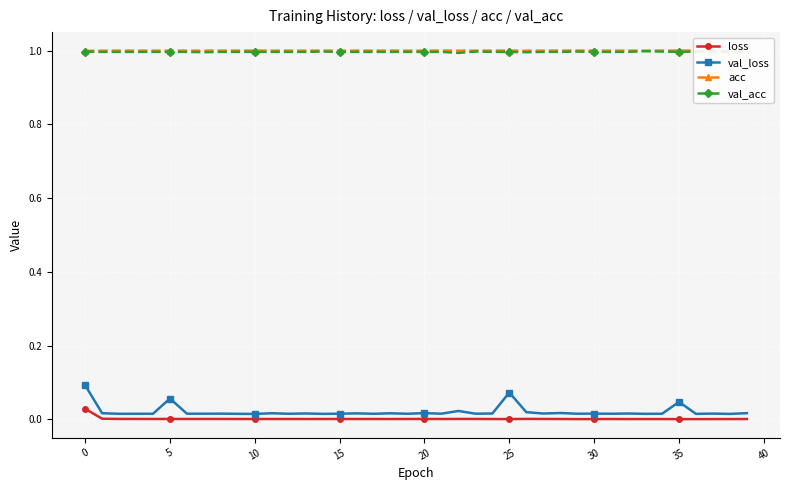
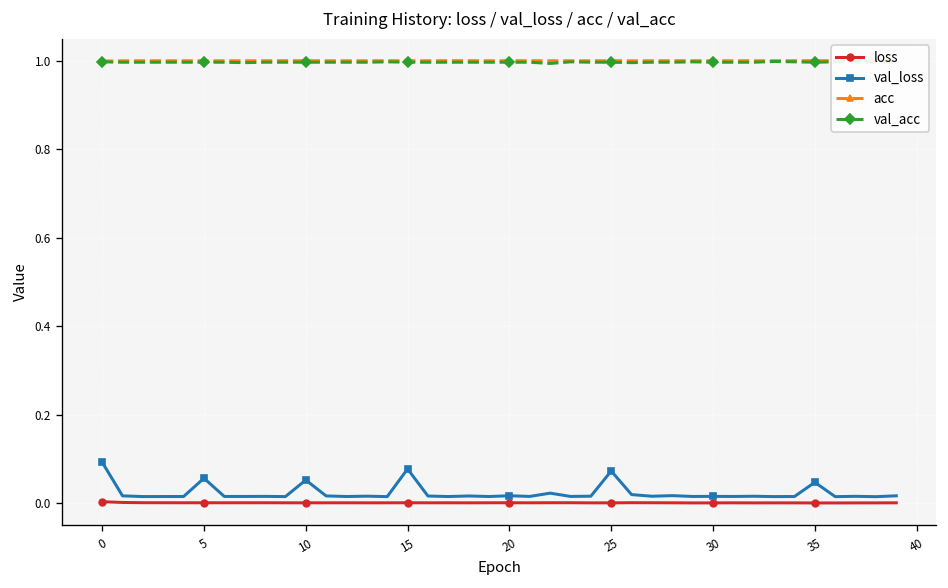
  {
    "loss": {
-     "0": 0.03,
+     "0": 0.00,
      "5": 0.00,
      "10": 0.00,
      "15": 0.00,
      "20": 0.00,
      "25": 0.00,
      "30": 0.00,
      "35": 0.00
    },
    "val_loss": {
      "0": 0.09,
      "5": 0.06,
-     "10": 0.01,
-     "15": 0.02,
+     "10": 0.05,
+     "15": 0.08,
      "20": 0.02,
      "25": 0.07,
      "30": 0.02,
      "35": 0.05
    }
  }
